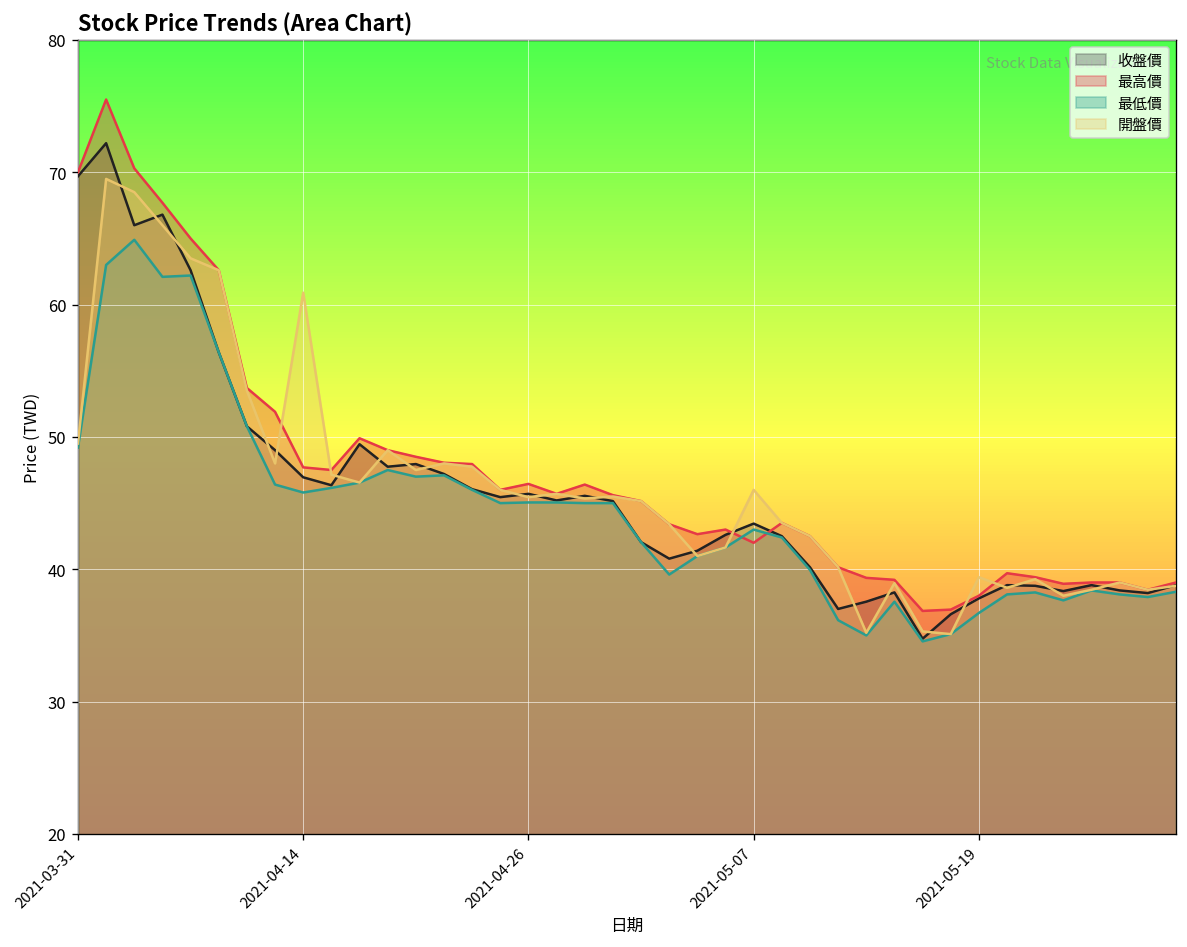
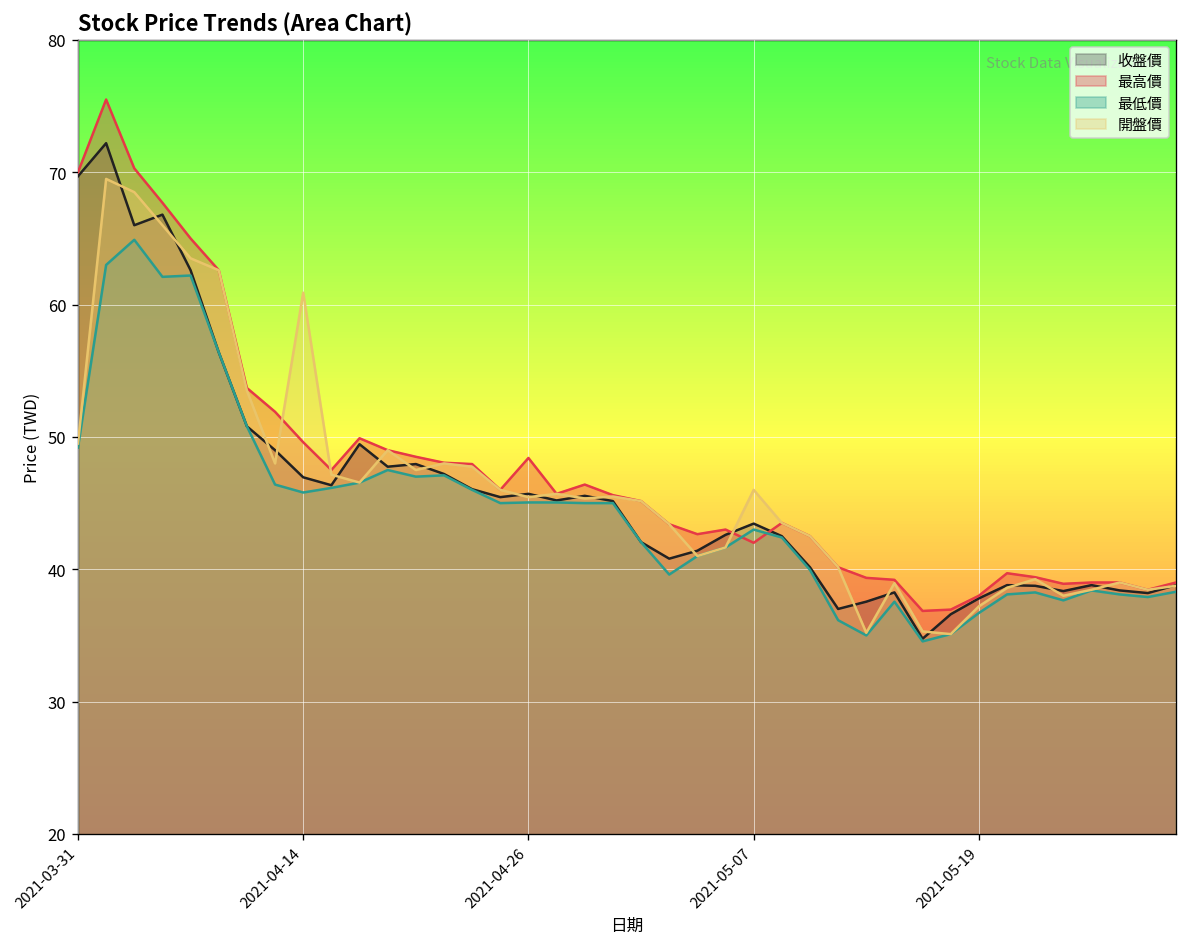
  {
    "最高價": {
      "2021-03-31": 70.0,
-     "2021-04-14": 47.7,
-     "2021-04-26": 46.5,
+     "2021-04-14": 49.6,
+     "2021-04-26": 48.4,
      "2021-05-07": 42.0
    },
    "開盤價": {
      "2021-03-31": 49.5,
      "2021-04-14": 60.9,
      "2021-04-26": 45.5,
      "2021-05-07": 46.0,
-     "2021-05-19": 39.4
+     "2021-05-19": 37.2
    }
  }
